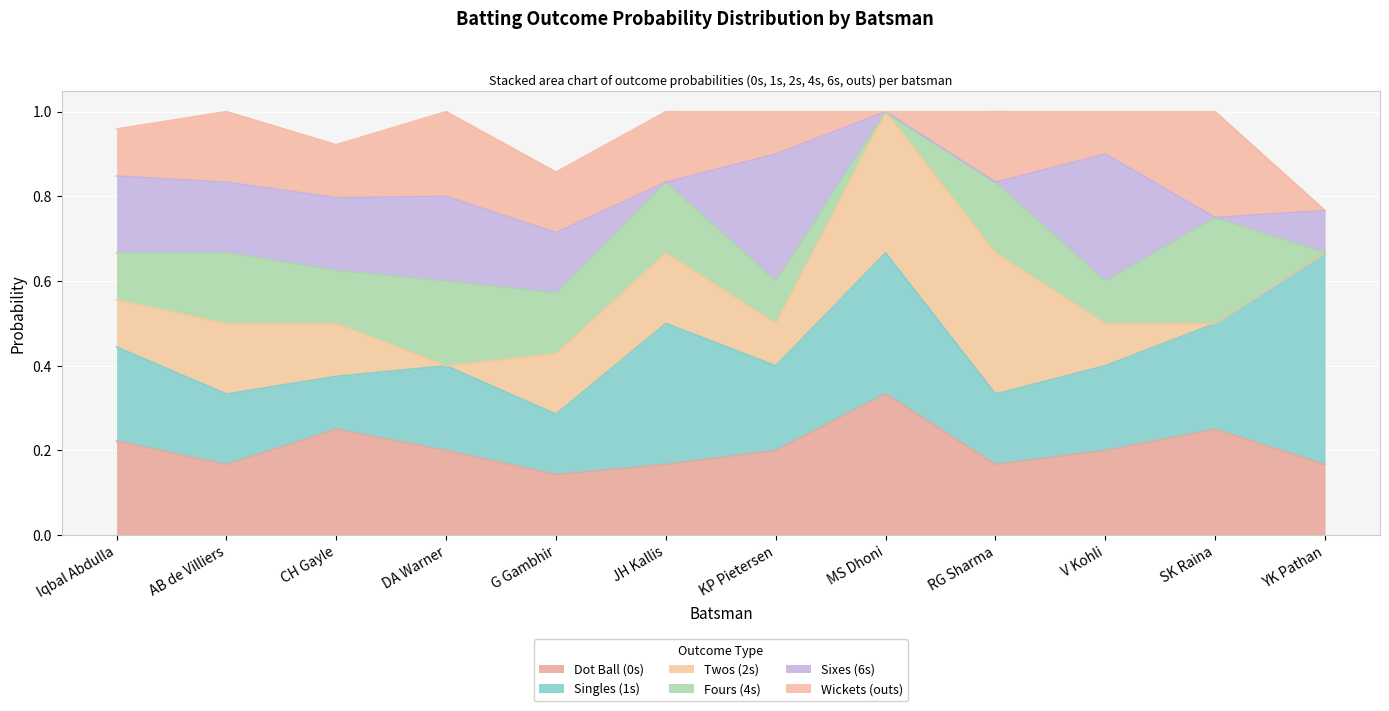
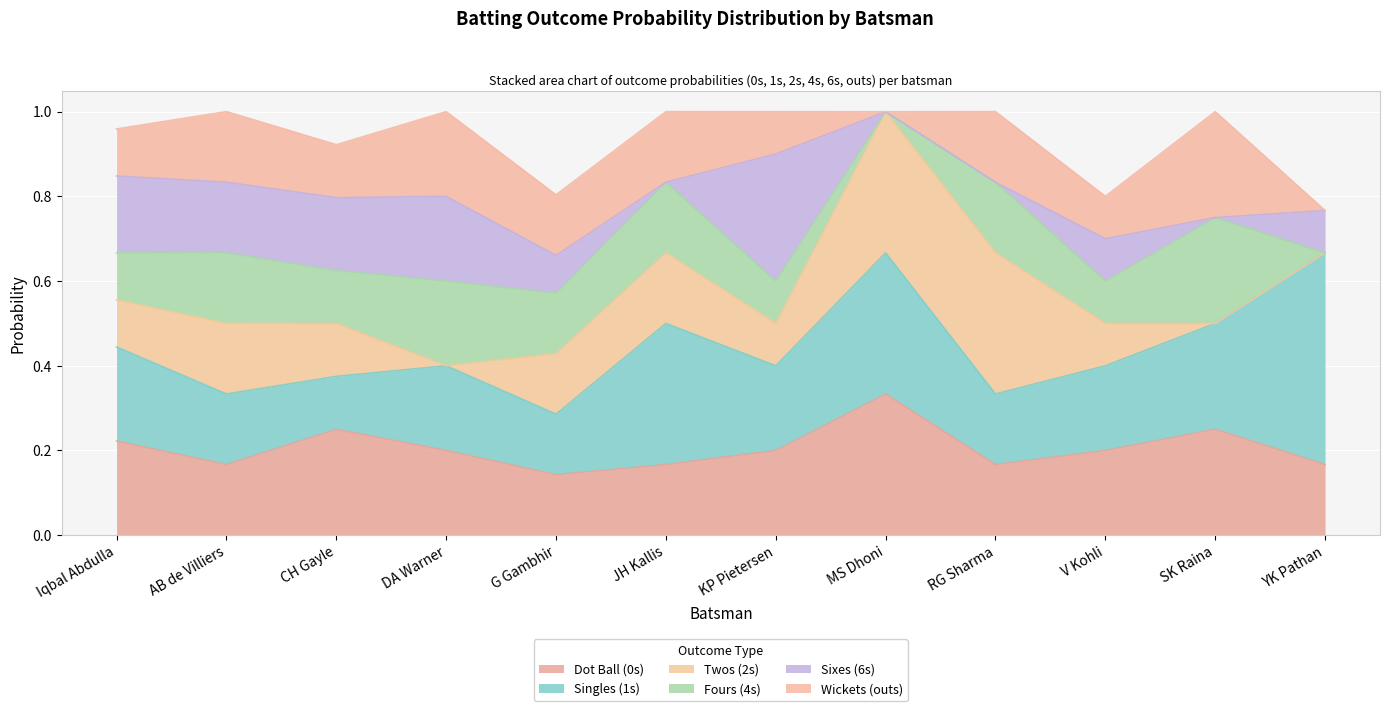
  {
    "Sixes (6s)": {
      "Iqbal Abdulla": 0.18,
      "AB de Villiers": 0.17,
      "CH Gayle": 0.17,
      "DA Warner": 0.20,
-     "G Gambhir": 0.14,
+     "G Gambhir": 0.09,
      "KP Pietersen": 0.30,
-     "V Kohli": 0.3
+     "V Kohli": 0.1
    }
  }
